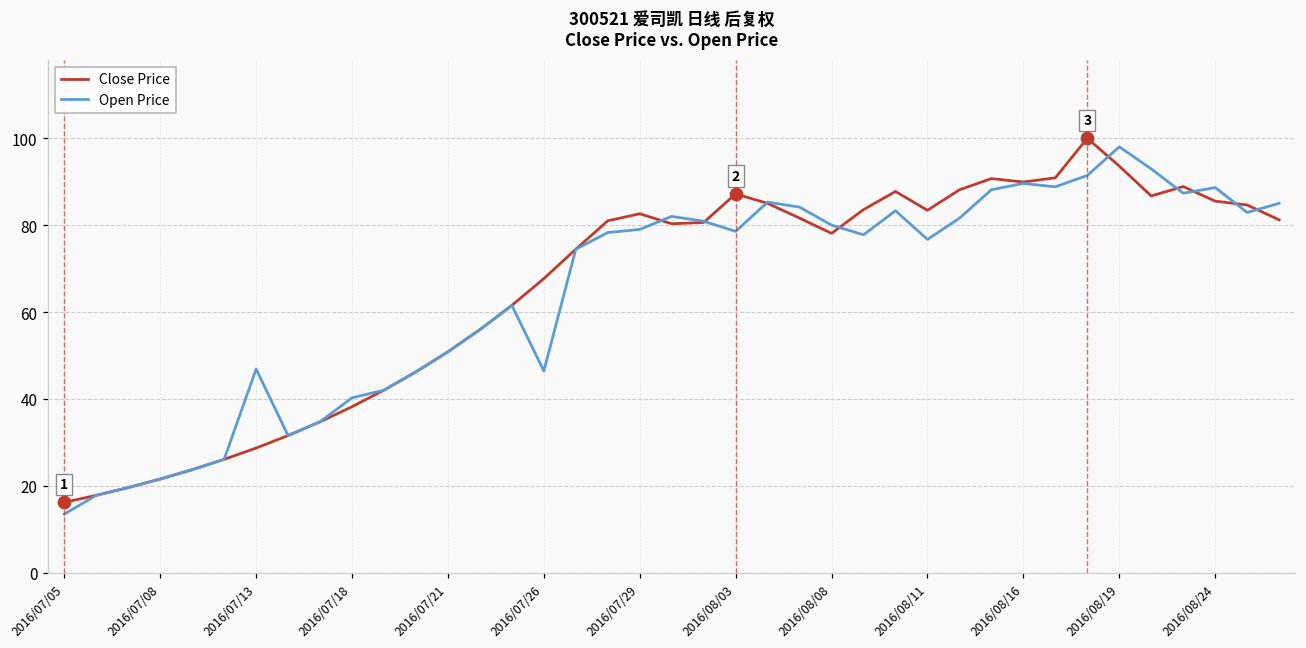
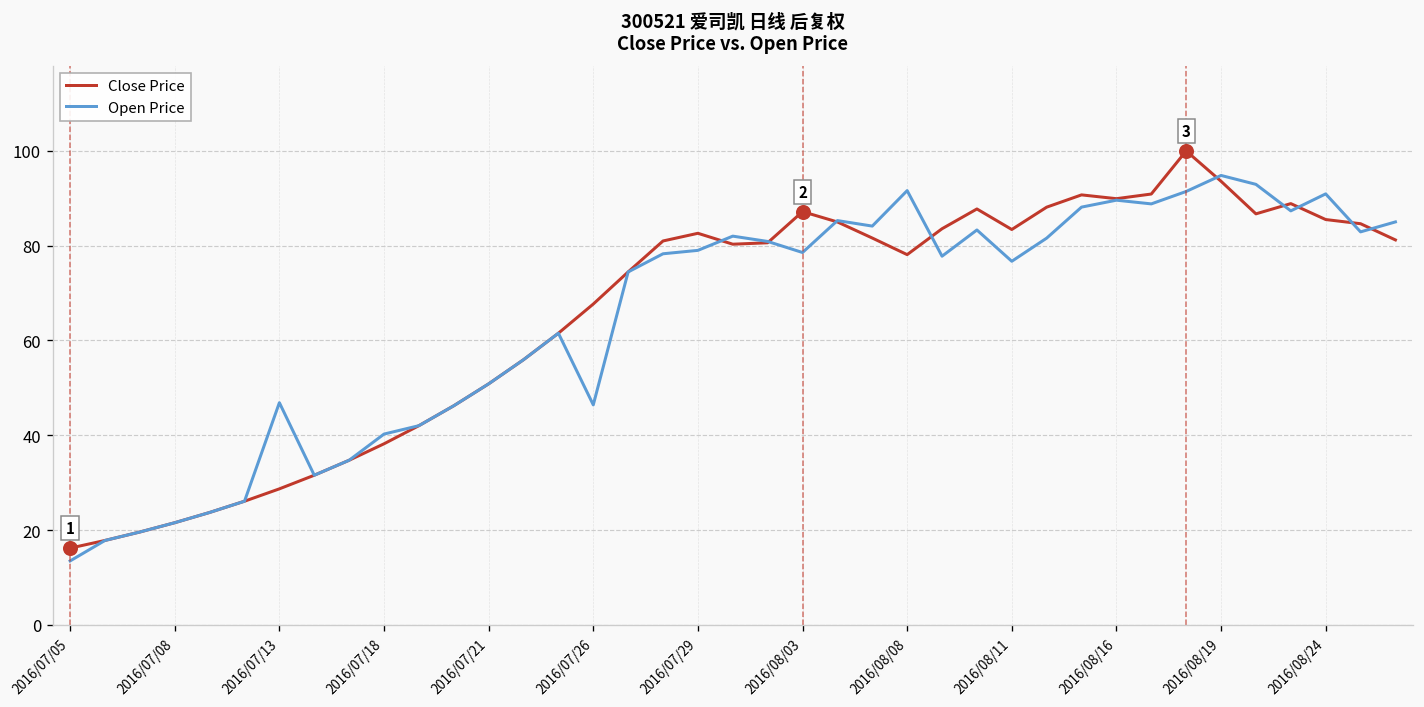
  {
    "Open Price": {
      "2016/07/05": 14,
      "2016/07/13": 47,
      "2016/07/18": 40,
      "2016/07/26": 46,
      "2016/07/29": 79,
      "2016/08/03": 79,
-     "2016/08/08": 80,
+     "2016/08/08": 92,
      "2016/08/11": 77,
-     "2016/08/19": 98,
-     "2016/08/24": 89
+     "2016/08/19": 95,
+     "2016/08/24": 91
    }
  }
